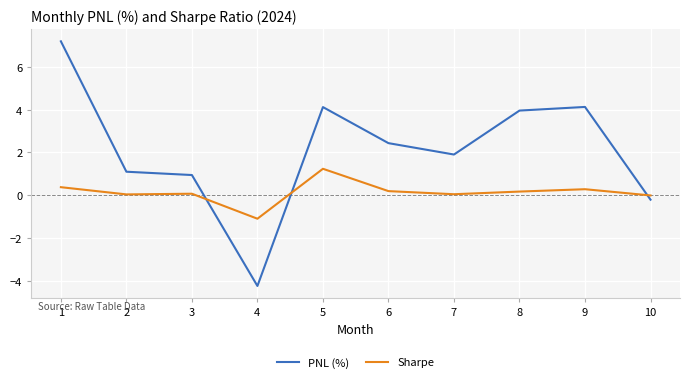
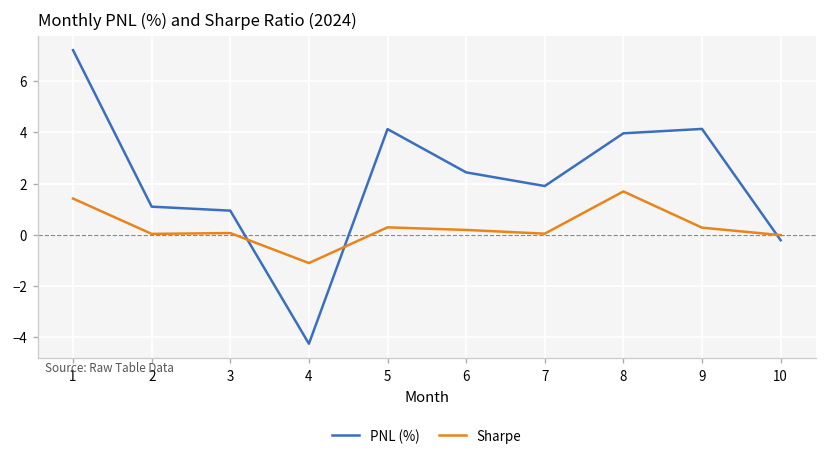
  {
    "PNL (%)": {
      "1": 7.2,
      "2": 1.1,
      "3": 0.9,
      "4": -4.3,
      "5": 4.1,
      "6": 2.4,
      "7": 1.9,
      "8": 4.0,
      "9": 4.1,
      "10": -0.2
    },
    "Sharpe": {
-     "1": 0.4,
+     "1": 1.4,
      "2": 0.0,
      "3": 0.1,
      "4": -1.1,
-     "5": 1.2,
+     "5": 0.3,
      "6": 0.2,
      "7": 0.0,
-     "8": 0.2,
+     "8": 1.7,
      "9": 0.3,
      "10": 0.0
    }
  }
